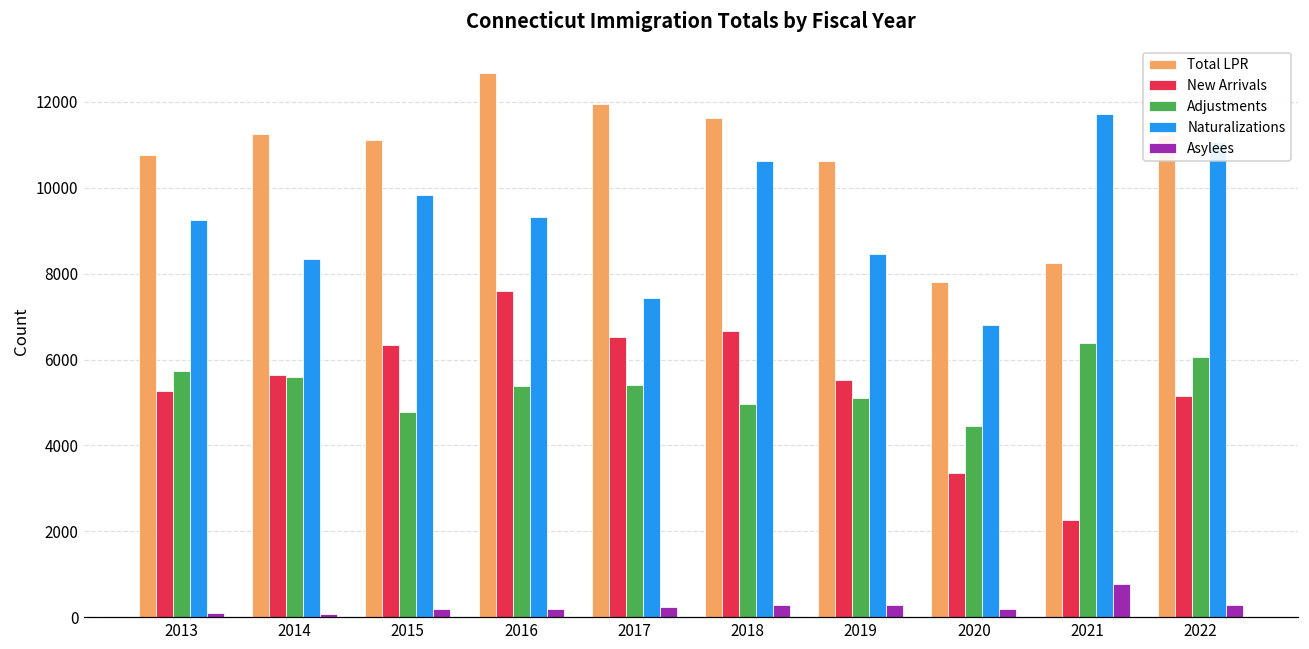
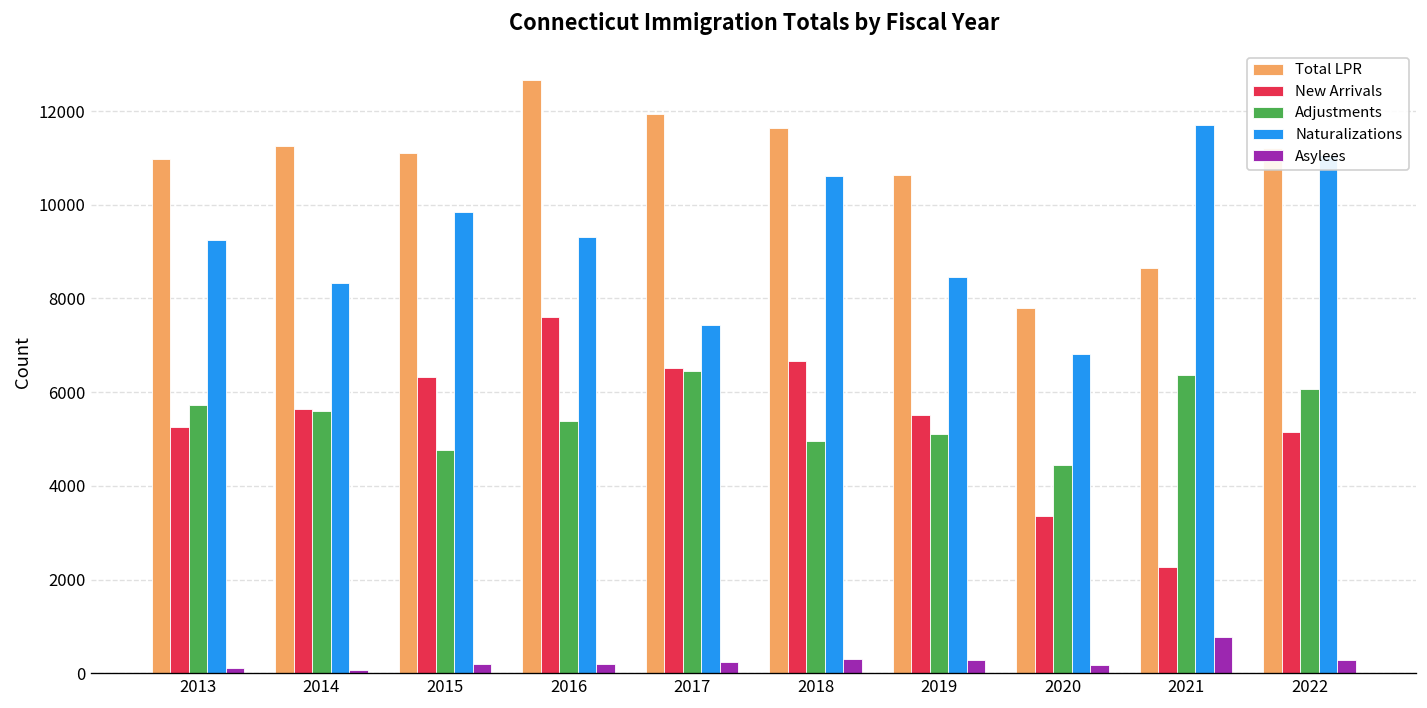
  {
    "Total LPR": {
-     "2013": 10800,
+     "2013": 11000,
      "2014": 11300,
      "2015": 11100,
      "2016": 12700,
      "2017": 11900,
      "2018": 11600,
      "2019": 10600,
      "2020": 7800,
-     "2021": 8200
+     "2021": 8600
    },
    "New Arrivals": {
      "2013": 5300,
      "2014": 5600,
      "2015": 6300,
      "2016": 7600,
      "2017": 6500,
      "2018": 6700,
      "2019": 5500,
      "2020": 3400,
      "2021": 2300,
      "2022": 5200
    },
    "Adjustments": {
      "2013": 5700,
      "2014": 5600,
      "2015": 4800,
      "2016": 5400,
-     "2017": 5400,
+     "2017": 6500,
      "2018": 5000,
      "2019": 5100,
      "2020": 4400,
      "2021": 6400,
      "2022": 6100
    },
    "Naturalizations": {
      "2013": 9300,
      "2014": 8300,
      "2015": 9800,
      "2016": 9300,
      "2017": 7400,
      "2018": 10600,
      "2019": 8500,
      "2020": 6800,
      "2021": 11700
    },
    "Asylees": {
      "2013": 100,
      "2014": 100,
      "2015": 200,
      "2016": 200,
      "2017": 200,
      "2018": 300,
      "2019": 300,
      "2020": 200,
      "2021": 800,
      "2022": 300
    }
  }
